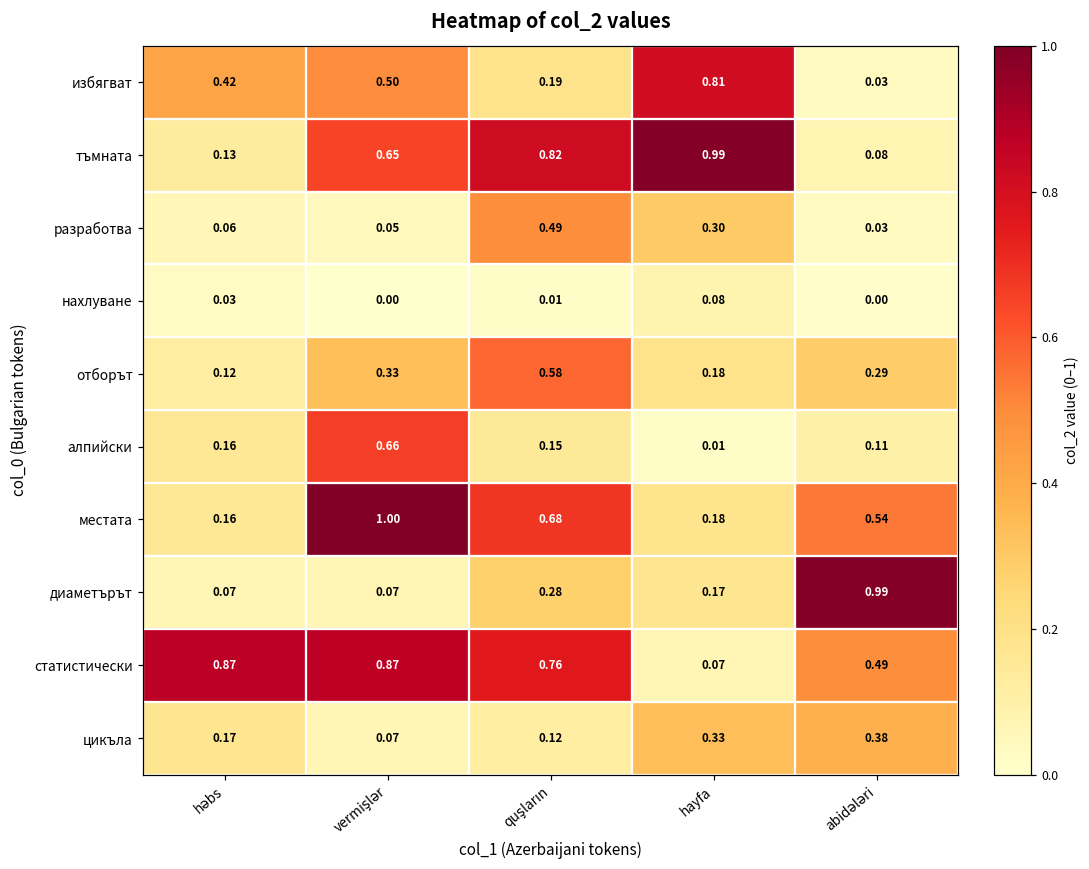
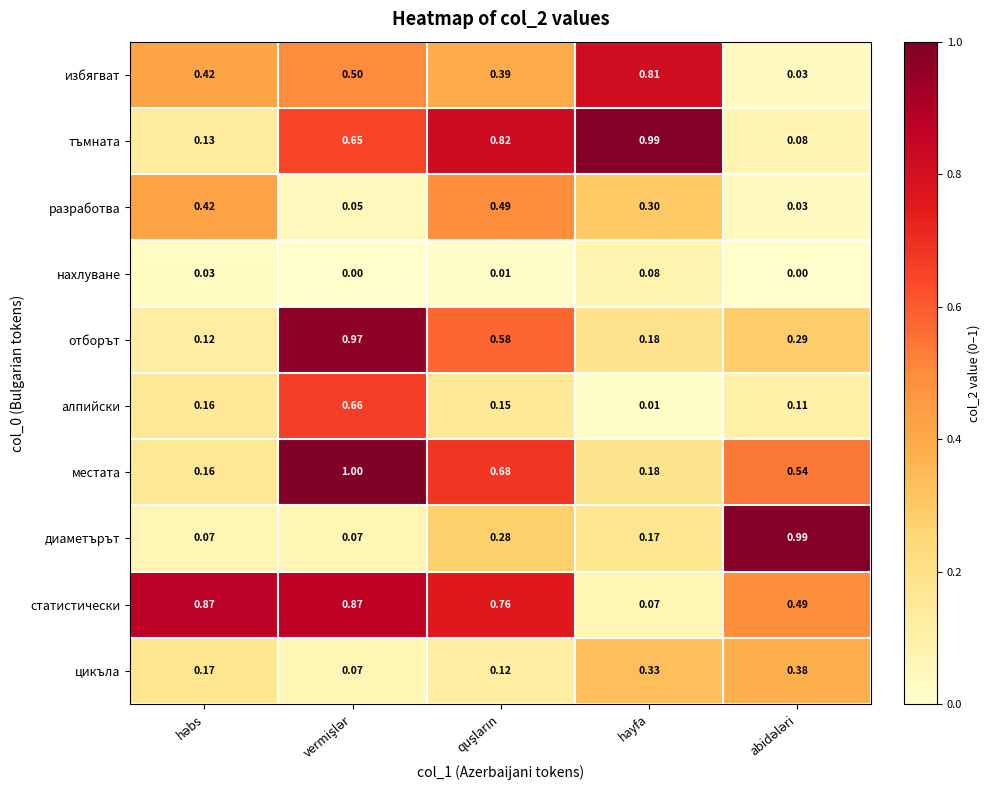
  {
    "избягват": {
      "həbs": 0.42,
      "vermişlər": 0.50,
-     "quşların": 0.19,
+     "quşların": 0.39,
      "hayfa": 0.81,
      "abidələri": 0.03
    },
    "тъмната": {
      "həbs": 0.13,
      "vermişlər": 0.65,
      "quşların": 0.82,
      "hayfa": 0.99,
      "abidələri": 0.08
    },
    "разработва": {
-     "həbs": 0.06,
+     "həbs": 0.42,
      "vermişlər": 0.05,
      "quşların": 0.49,
      "hayfa": 0.30,
      "abidələri": 0.03
    },
    "нахлуване": {
      "həbs": 0.03,
      "vermişlər": 0.00,
      "quşların": 0.01,
      "hayfa": 0.08,
      "abidələri": 0.00
    },
    "отборът": {
      "həbs": 0.12,
-     "vermişlər": 0.33,
+     "vermişlər": 0.97,
      "quşların": 0.58,
      "hayfa": 0.18,
      "abidələri": 0.29
    },
    "алпийски": {
      "həbs": 0.16,
      "vermişlər": 0.66,
      "quşların": 0.15,
      "hayfa": 0.01,
      "abidələri": 0.11
    },
    "местата": {
      "həbs": 0.16,
      "vermişlər": 1.00,
      "quşların": 0.68,
      "hayfa": 0.18,
      "abidələri": 0.54
    },
    "диаметърът": {
      "həbs": 0.07,
      "vermişlər": 0.07,
      "quşların": 0.28,
      "hayfa": 0.17,
      "abidələri": 0.99
    },
    "статистически": {
      "həbs": 0.87,
      "vermişlər": 0.87,
      "quşların": 0.76,
      "hayfa": 0.07,
      "abidələri": 0.49
    },
    "цикъла": {
      "həbs": 0.17,
      "vermişlər": 0.07,
      "quşların": 0.12,
      "hayfa": 0.33,
      "abidələri": 0.38
    }
  }
